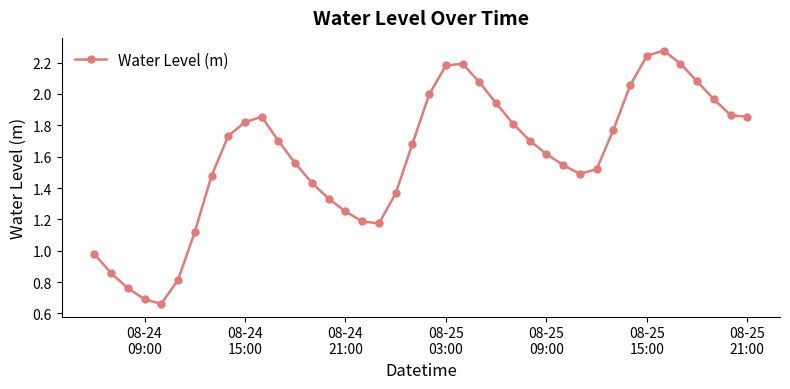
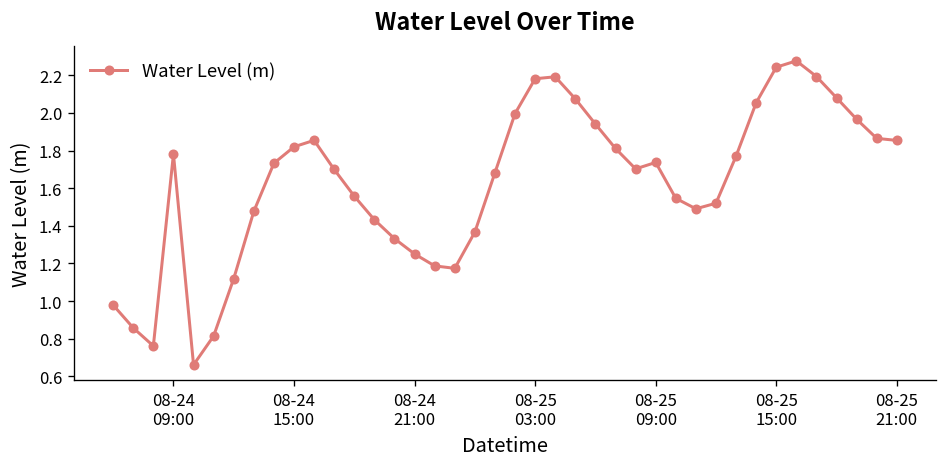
  {
-   "08-24 09:00": 0.69,
+   "08-24 09:00": 1.78,
    "08-24 15:00": 1.82,
    "08-24 21:00": 1.25,
    "08-25 03:00": 2.18,
-   "08-25 09:00": 1.62,
+   "08-25 09:00": 1.74,
    "08-25 15:00": 2.24,
    "08-25 21:00": 1.85
  }
